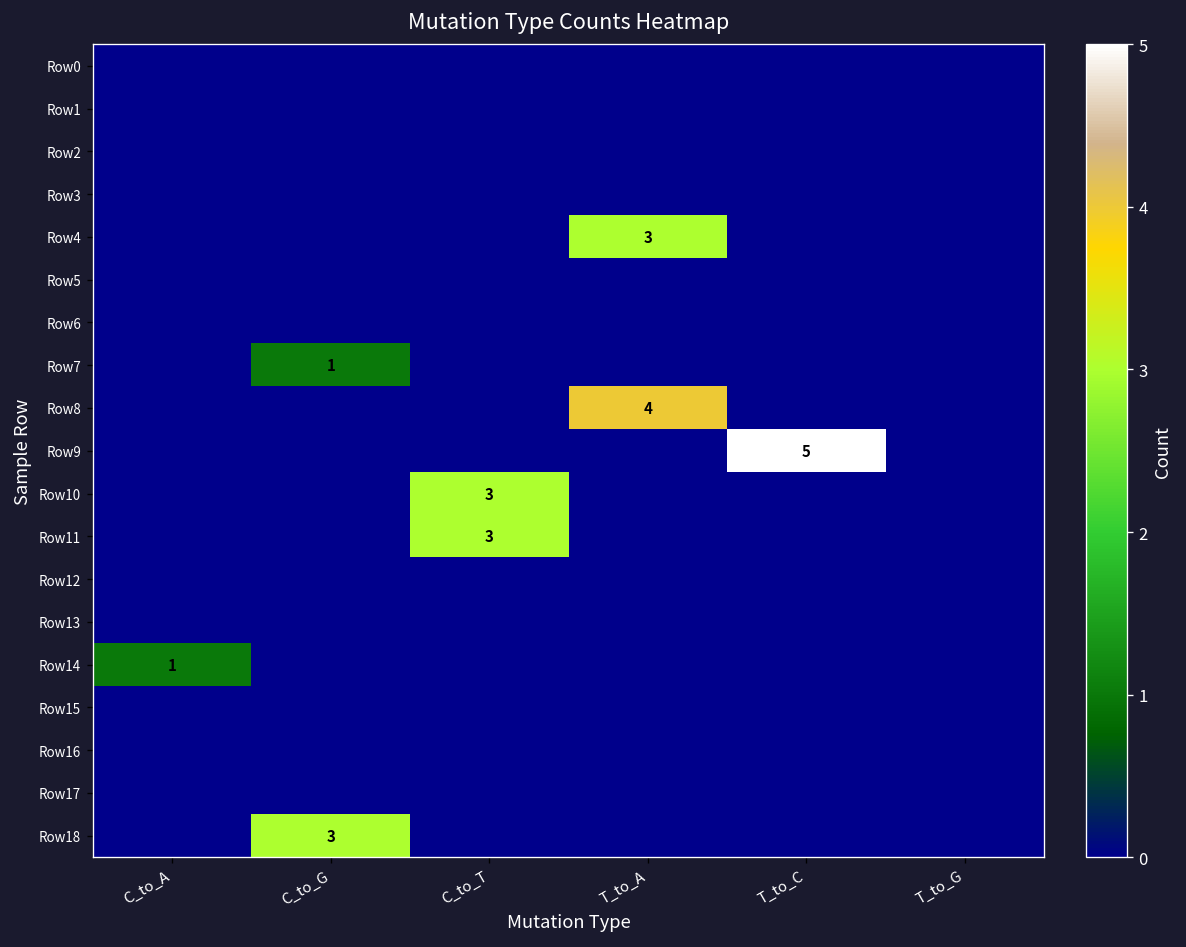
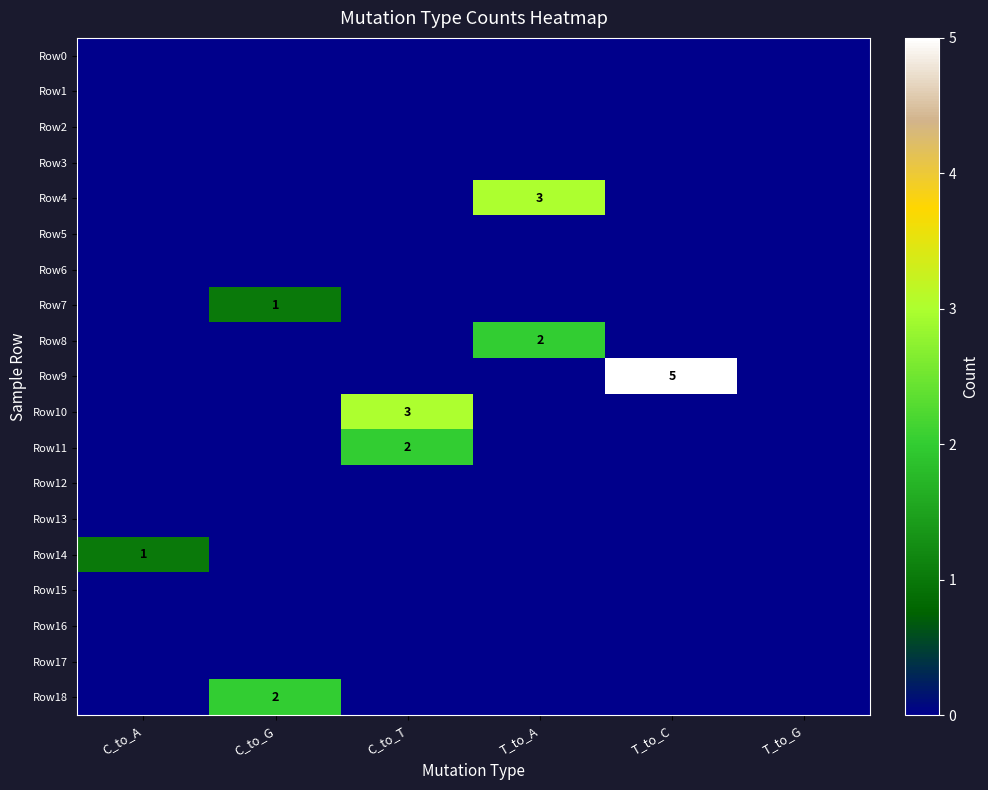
  {
    "Row4": {
      "T_to_A": 3
    },
    "Row7": {
      "C_to_G": 1
    },
    "Row8": {
-     "T_to_A": 4
+     "T_to_A": 2
    },
    "Row9": {
      "T_to_C": 5
    },
    "Row10": {
      "C_to_T": 3
    },
    "Row11": {
-     "C_to_T": 3
+     "C_to_T": 2
    },
    "Row14": {
      "C_to_A": 1
    },
    "Row18": {
-     "C_to_G": 3
+     "C_to_G": 2
    }
  }
